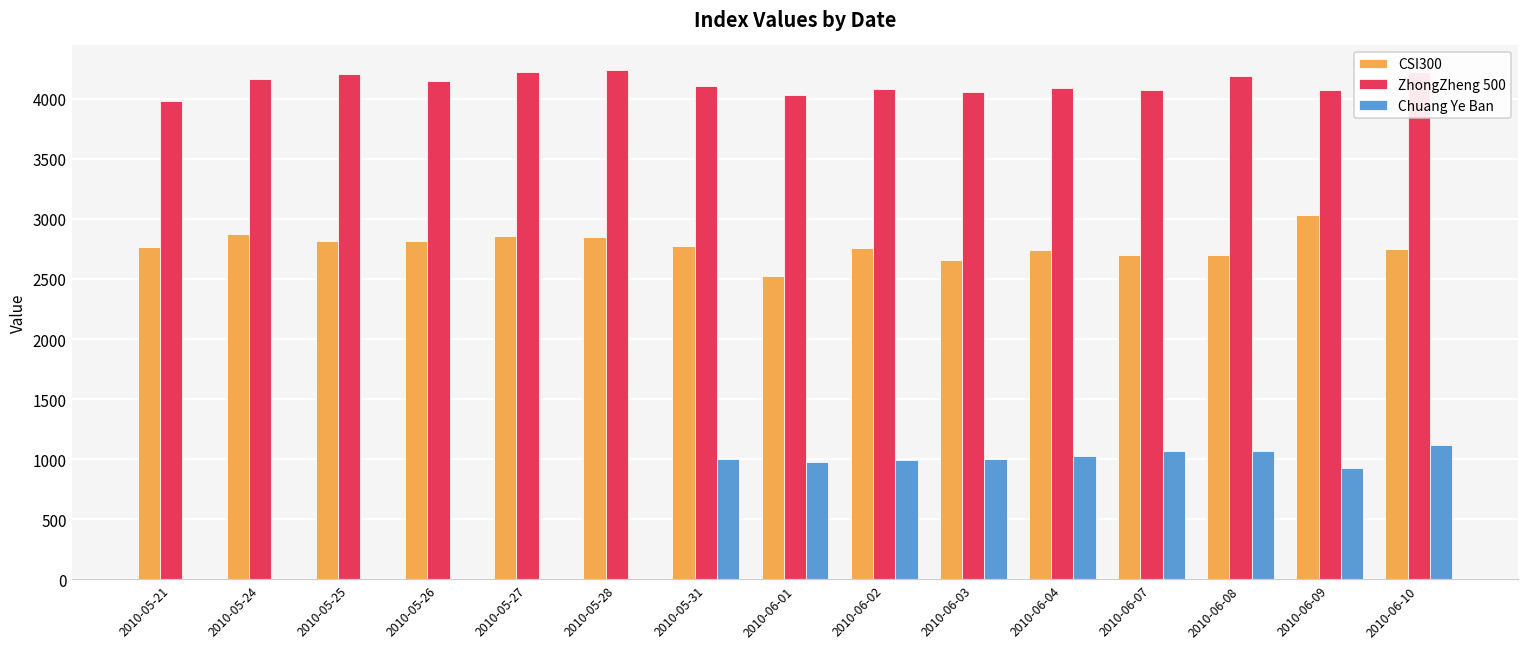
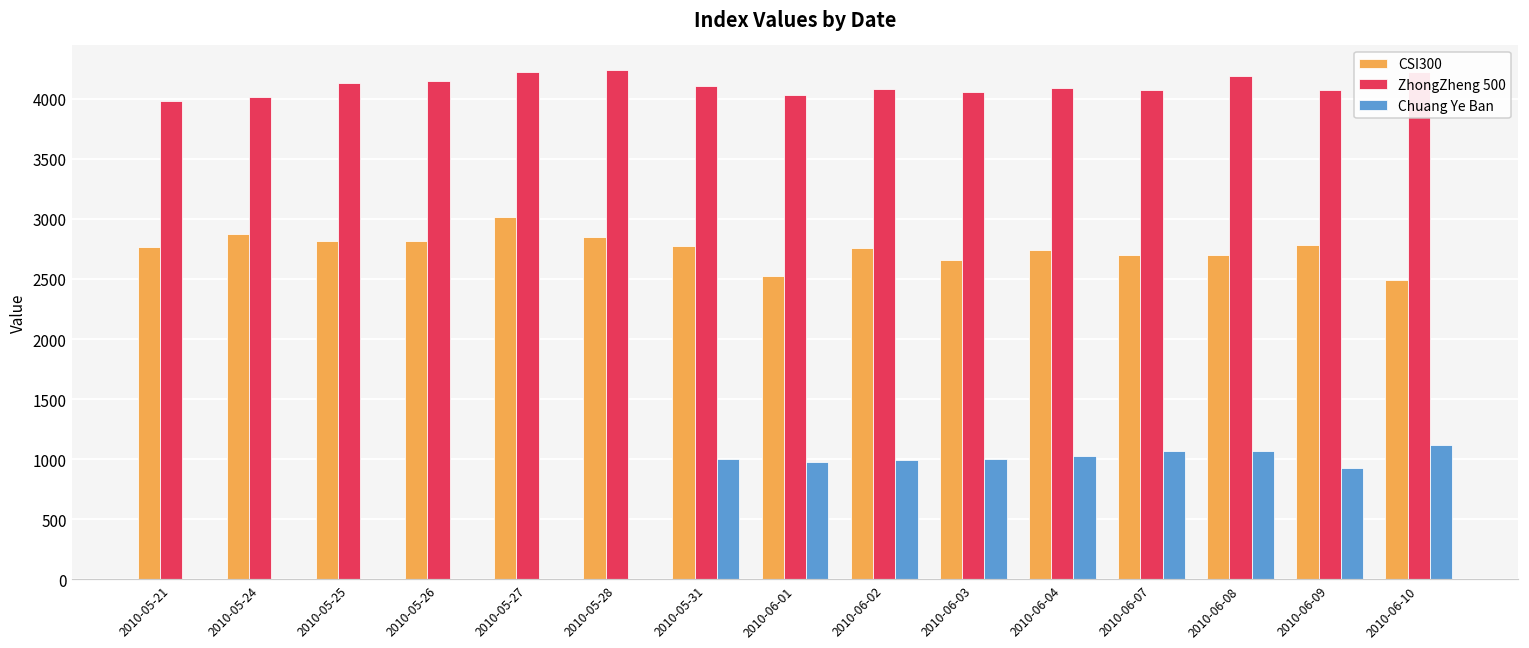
  {
    "CSI300": {
      "2010-05-21": 2770,
      "2010-05-24": 2870,
      "2010-05-25": 2810,
      "2010-05-26": 2810,
-     "2010-05-27": 2860,
+     "2010-05-27": 3020,
      "2010-05-28": 2850,
      "2010-05-31": 2770,
      "2010-06-01": 2530,
      "2010-06-02": 2760,
      "2010-06-03": 2660,
      "2010-06-04": 2740,
      "2010-06-07": 2700,
      "2010-06-08": 2700,
-     "2010-06-09": 3030,
-     "2010-06-10": 2750
+     "2010-06-09": 2780,
+     "2010-06-10": 2490
    },
    "ZhongZheng 500": {
      "2010-05-21": 3980,
-     "2010-05-24": 4160,
-     "2010-05-25": 4210,
+     "2010-05-24": 4010,
+     "2010-05-25": 4130,
      "2010-05-26": 4140,
      "2010-05-27": 4220,
      "2010-05-28": 4240,
      "2010-05-31": 4100,
      "2010-06-01": 4030,
      "2010-06-02": 4080,
      "2010-06-03": 4050,
      "2010-06-04": 4090,
      "2010-06-07": 4070,
      "2010-06-08": 4190,
      "2010-06-09": 4070
    },
    "Chuang Ye Ban": {
      "2010-05-21": 0,
      "2010-05-24": 0,
      "2010-05-25": 0,
      "2010-05-26": 0,
      "2010-05-27": 0,
      "2010-05-28": 0,
      "2010-05-31": 1000,
      "2010-06-01": 970,
      "2010-06-02": 1000,
      "2010-06-03": 1000,
      "2010-06-04": 1030,
      "2010-06-07": 1070,
      "2010-06-08": 1070,
      "2010-06-09": 930,
      "2010-06-10": 1120
    }
  }
